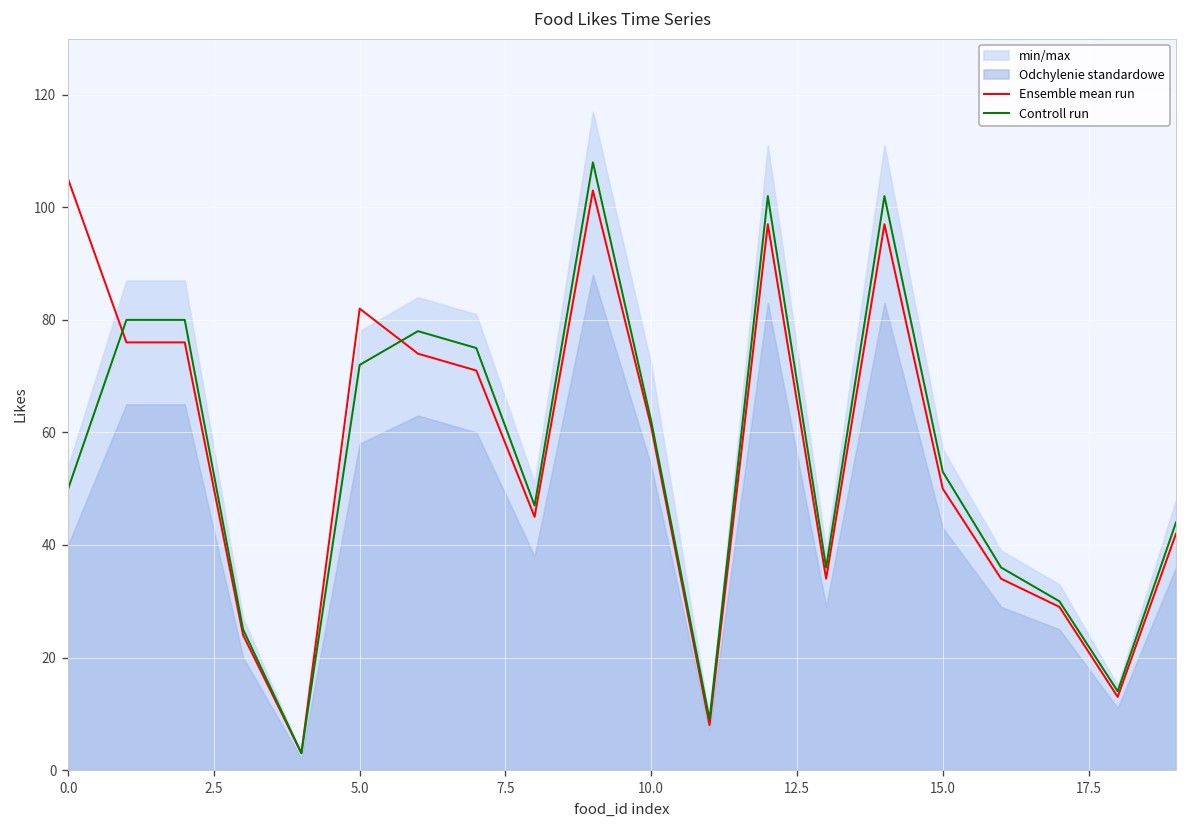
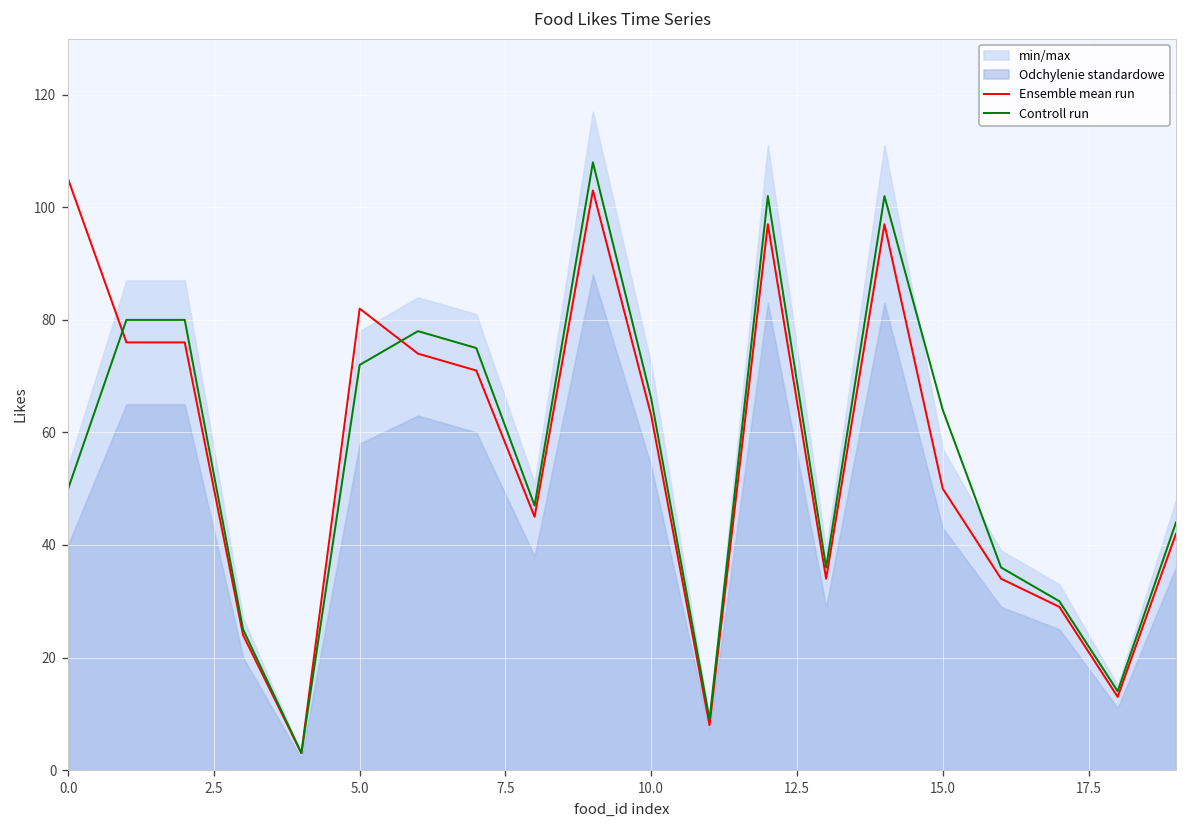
  {
    "Ensemble mean run": {
      "0.0": 105,
      "5.0": 82,
-     "10.0": 61,
+     "10.0": 63,
      "15.0": 50
    },
    "Controll run": {
      "0.0": 50,
      "5.0": 72,
-     "10.0": 62,
-     "15.0": 53
+     "10.0": 66,
+     "15.0": 64
    }
  }
